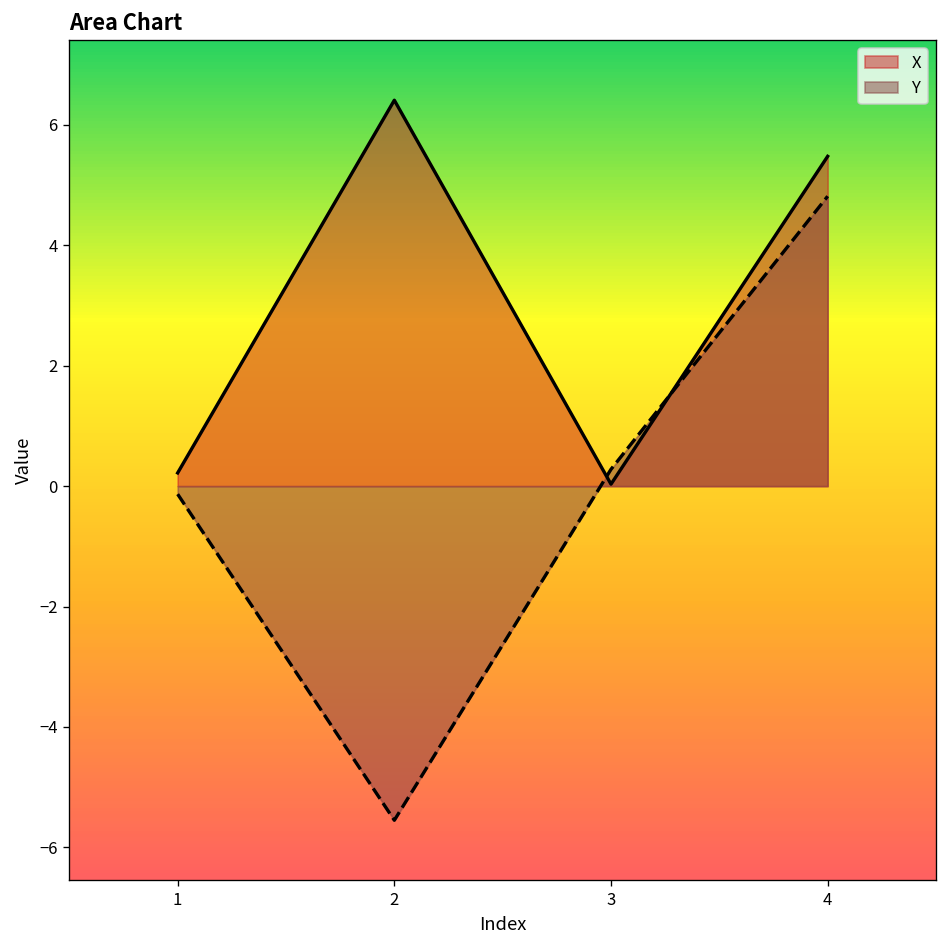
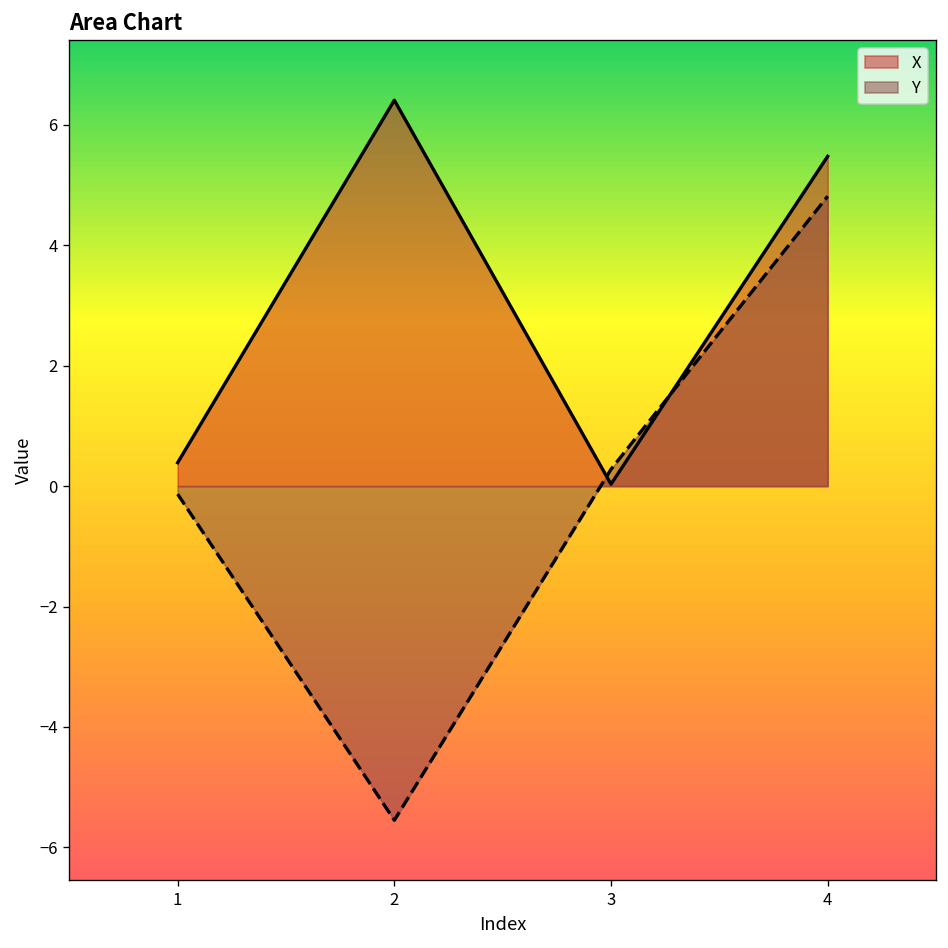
  {
    "X": {
-     "1": 0.2,
+     "1": 0.4,
      "2": 6.4,
      "3": 0.0,
      "4": 5.5
    }
  }
